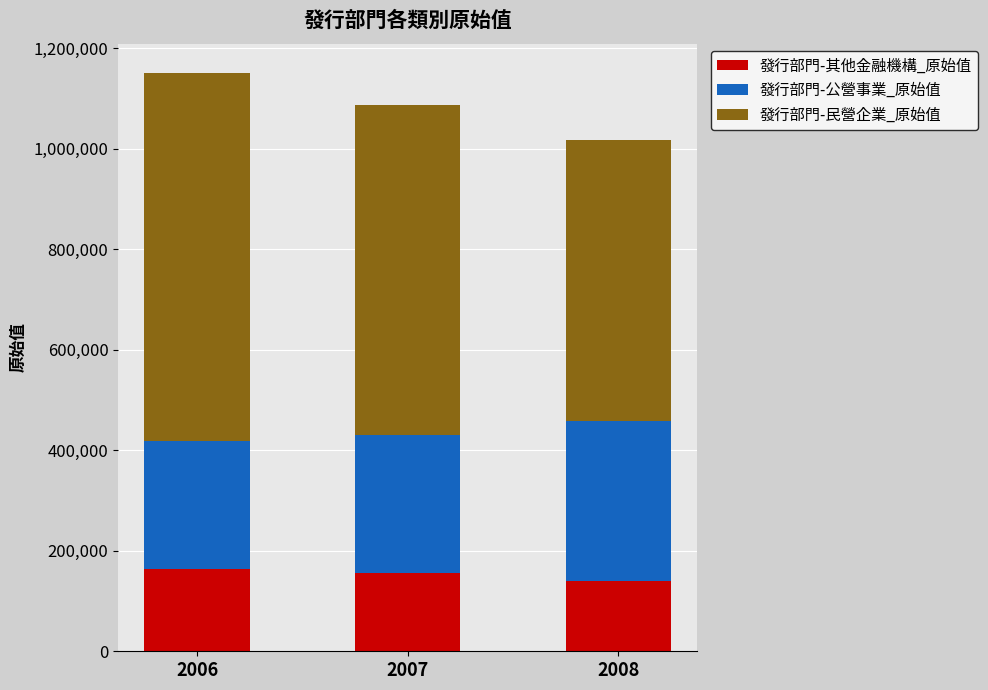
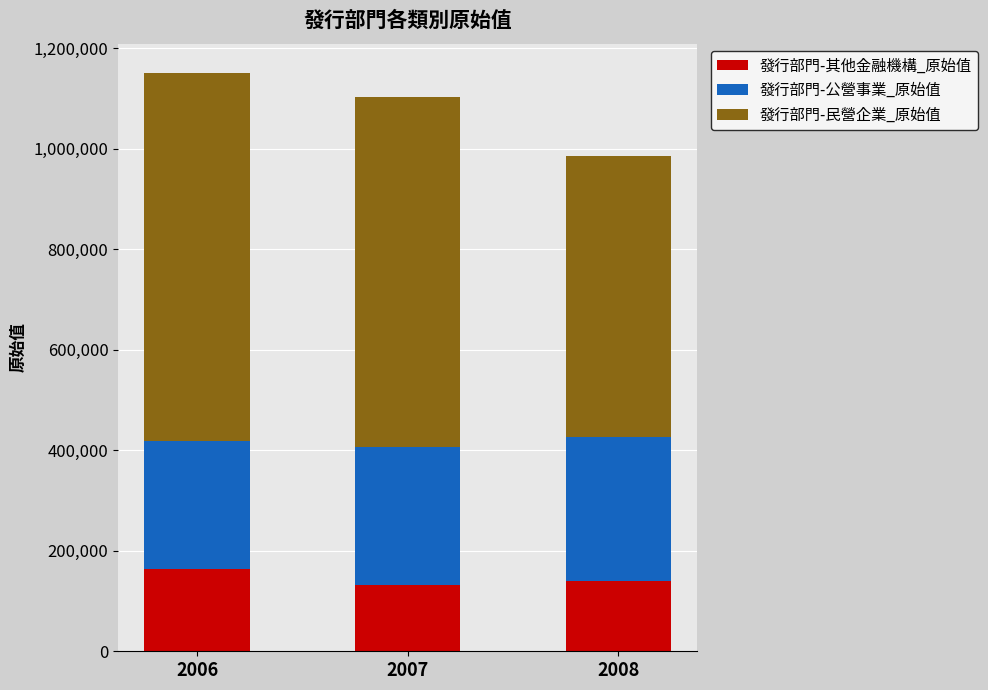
  {
    "發行部門-其他金融機構_原始值": {
      "2006": "160,000",
-     "2007": "160,000",
+     "2007": "130,000",
      "2008": "140,000"
    },
    "發行部門-公營事業_原始值": {
      "2006": "260,000",
      "2007": "270,000",
-     "2008": "320,000"
+     "2008": "290,000"
    },
    "發行部門-民營企業_原始值": {
      "2006": "730,000",
-     "2007": "660,000",
+     "2007": "700,000",
      "2008": "560,000"
    }
  }
